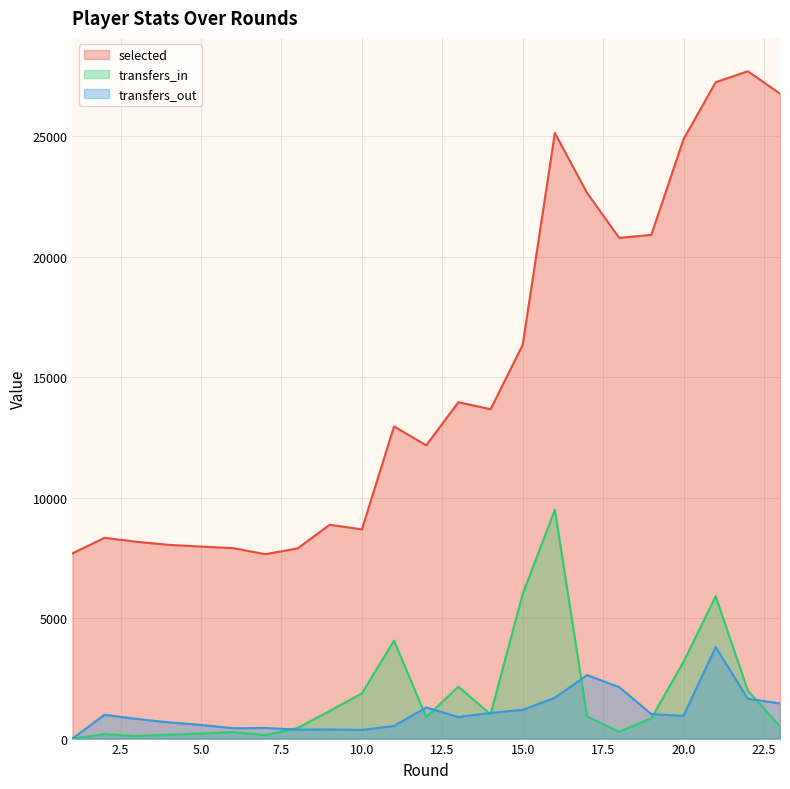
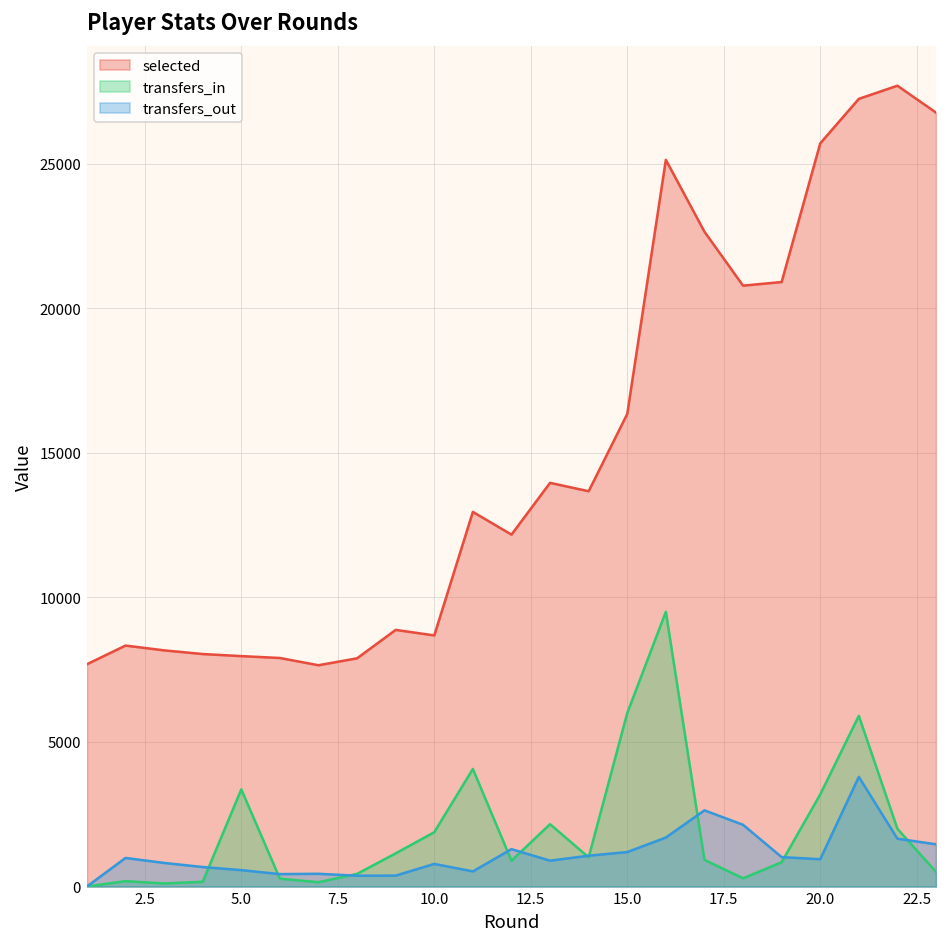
  {
    "selected": {
      "5.0": 8000,
      "10.0": 8700,
      "15.0": 16400,
-     "20.0": 24900
+     "20.0": 25700
    },
    "transfers_in": {
-     "5.0": 200,
+     "5.0": 3400,
      "10.0": 1900,
      "15.0": 6000,
      "20.0": 3200
    },
    "transfers_out": {
      "5.0": 600,
-     "10.0": 400,
+     "10.0": 800,
      "15.0": 1200,
      "20.0": 900
    }
  }
